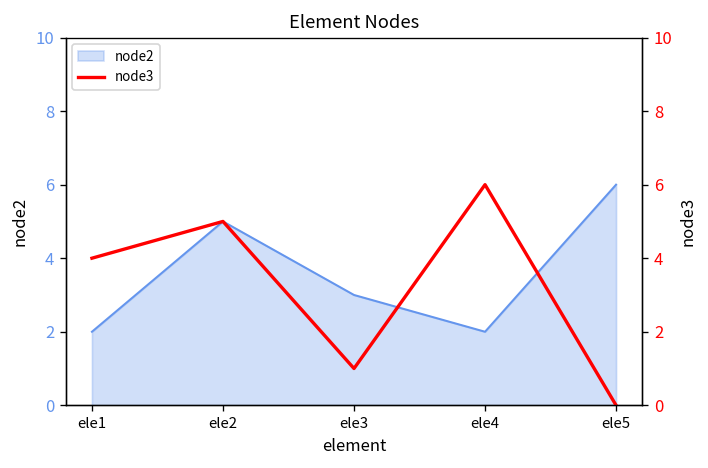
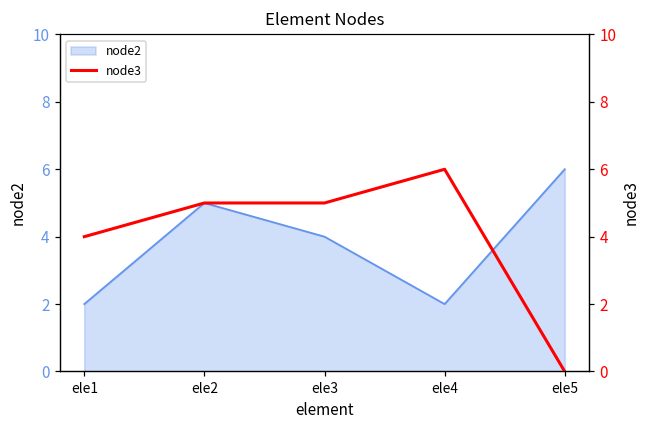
  {
    "node2": {
      "ele1": 2,
      "ele2": 5,
-     "ele3": 3,
+     "ele3": 4,
      "ele4": 2,
      "ele5": 6
    },
    "node3": {
      "ele1": 4,
      "ele2": 5,
-     "ele3": 1,
+     "ele3": 5,
      "ele4": 6,
      "ele5": 0
    }
  }
